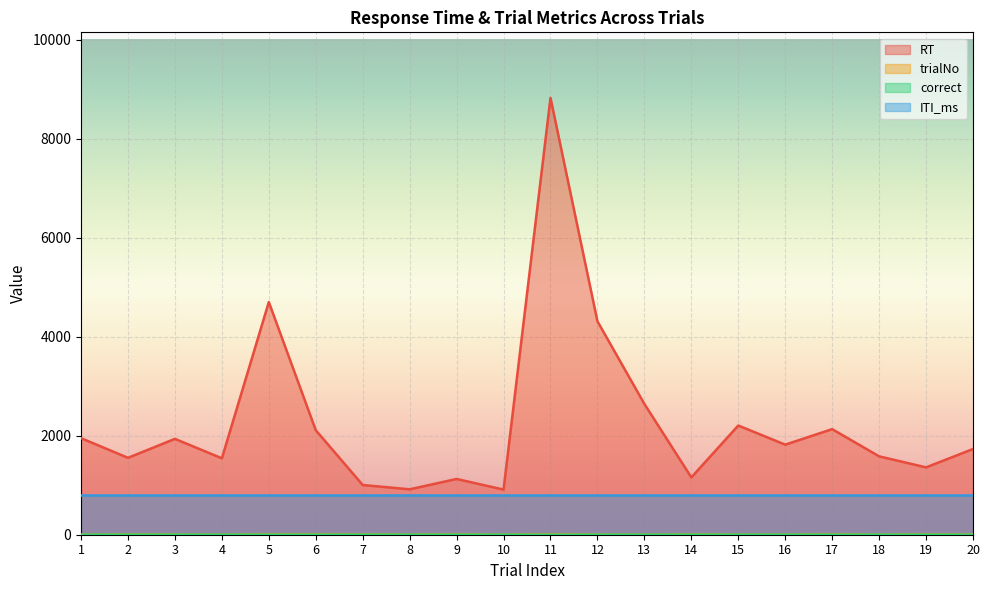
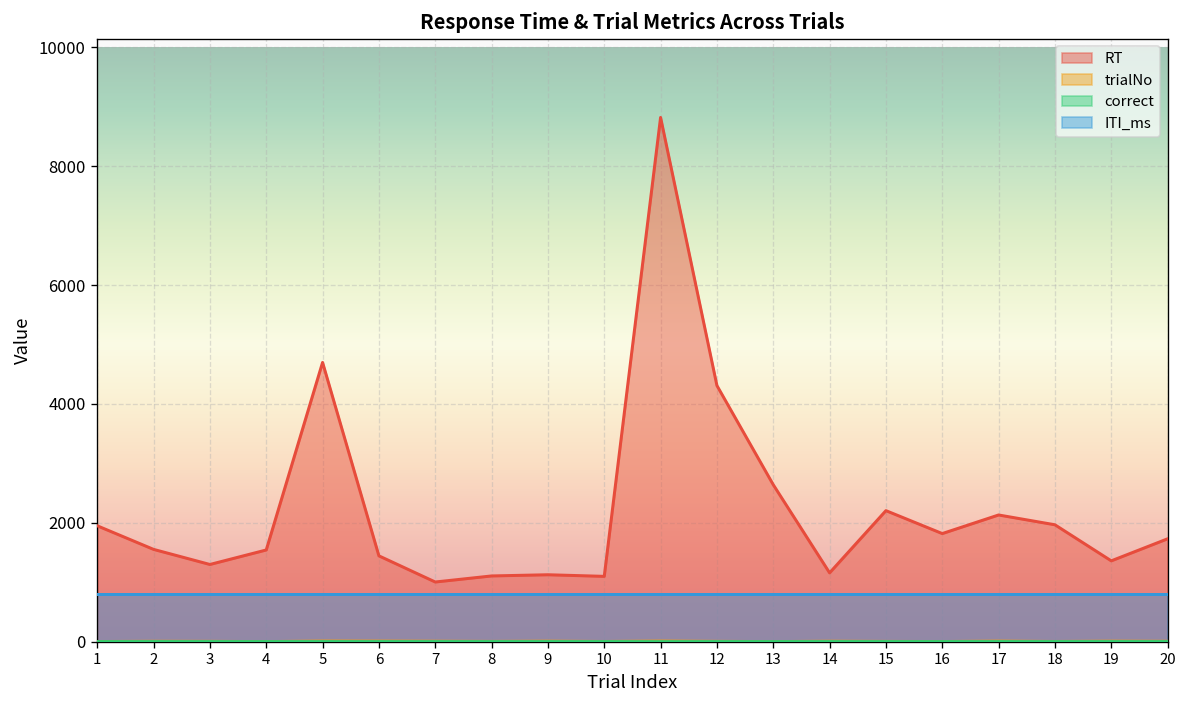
  {
    "RT": {
      "1": 2000,
      "2": 1600,
-     "3": 1900,
+     "3": 1300,
      "4": 1500,
      "5": 4700,
-     "6": 2100,
+     "6": 1400,
      "7": 1000,
-     "8": 900,
+     "8": 1100,
      "9": 1100,
-     "10": 900,
+     "10": 1100,
      "11": 8800,
      "12": 4300,
      "13": 2600,
      "14": 1200,
      "15": 2200,
      "16": 1800,
      "17": 2100,
-     "18": 1600,
+     "18": 2000,
      "19": 1400,
      "20": 1700
    },
    "ITI_ms": {
      "1": 800,
      "2": 800,
      "3": 800,
      "4": 800,
      "5": 800,
      "6": 800,
      "7": 800,
      "8": 800,
      "9": 800,
      "10": 800,
      "11": 800,
      "12": 800,
      "13": 800,
      "14": 800,
      "15": 800,
      "16": 800,
      "17": 800,
      "18": 800,
      "19": 800,
      "20": 800
    }
  }
